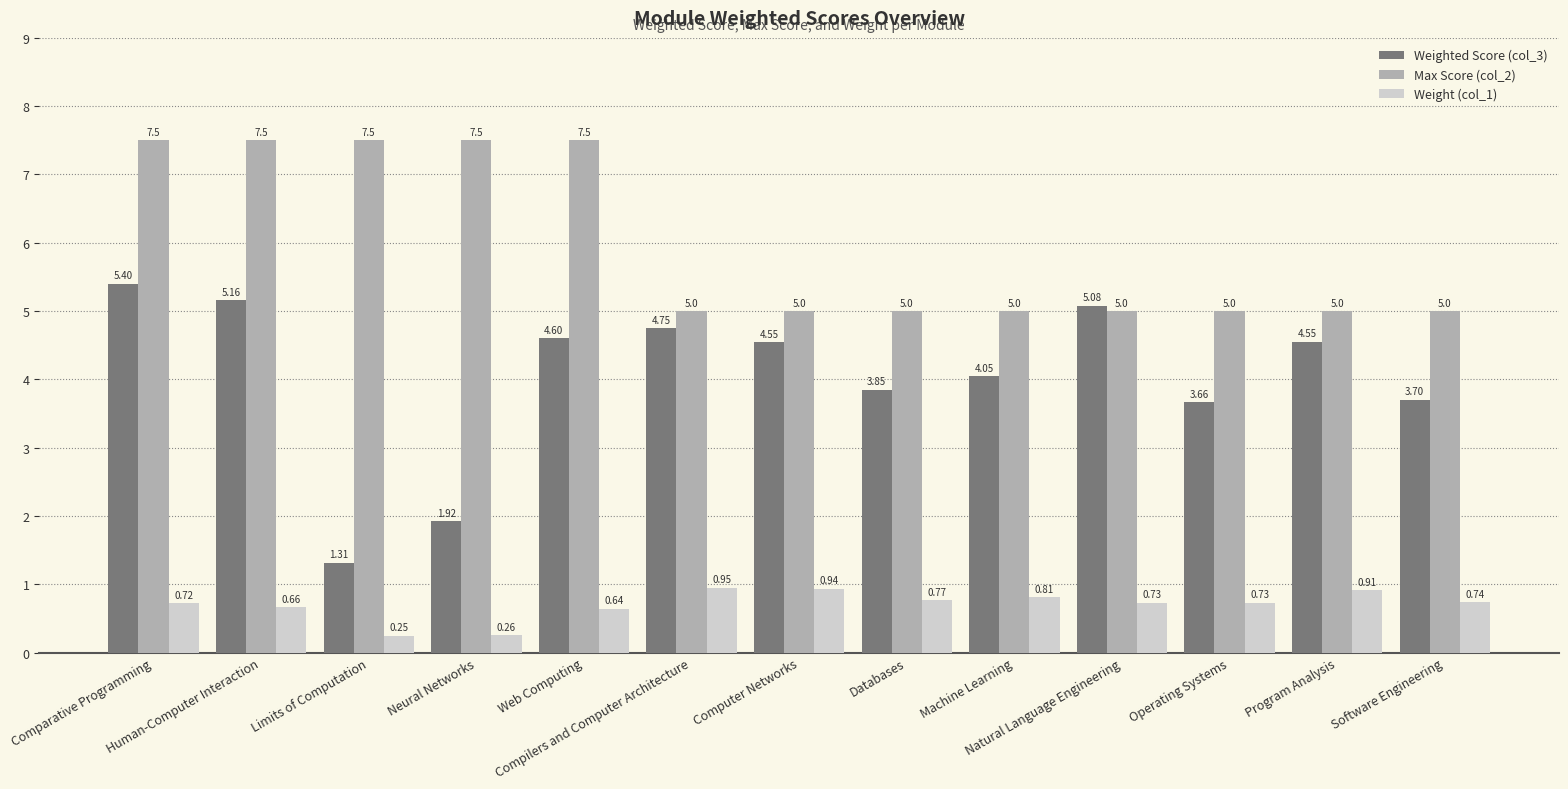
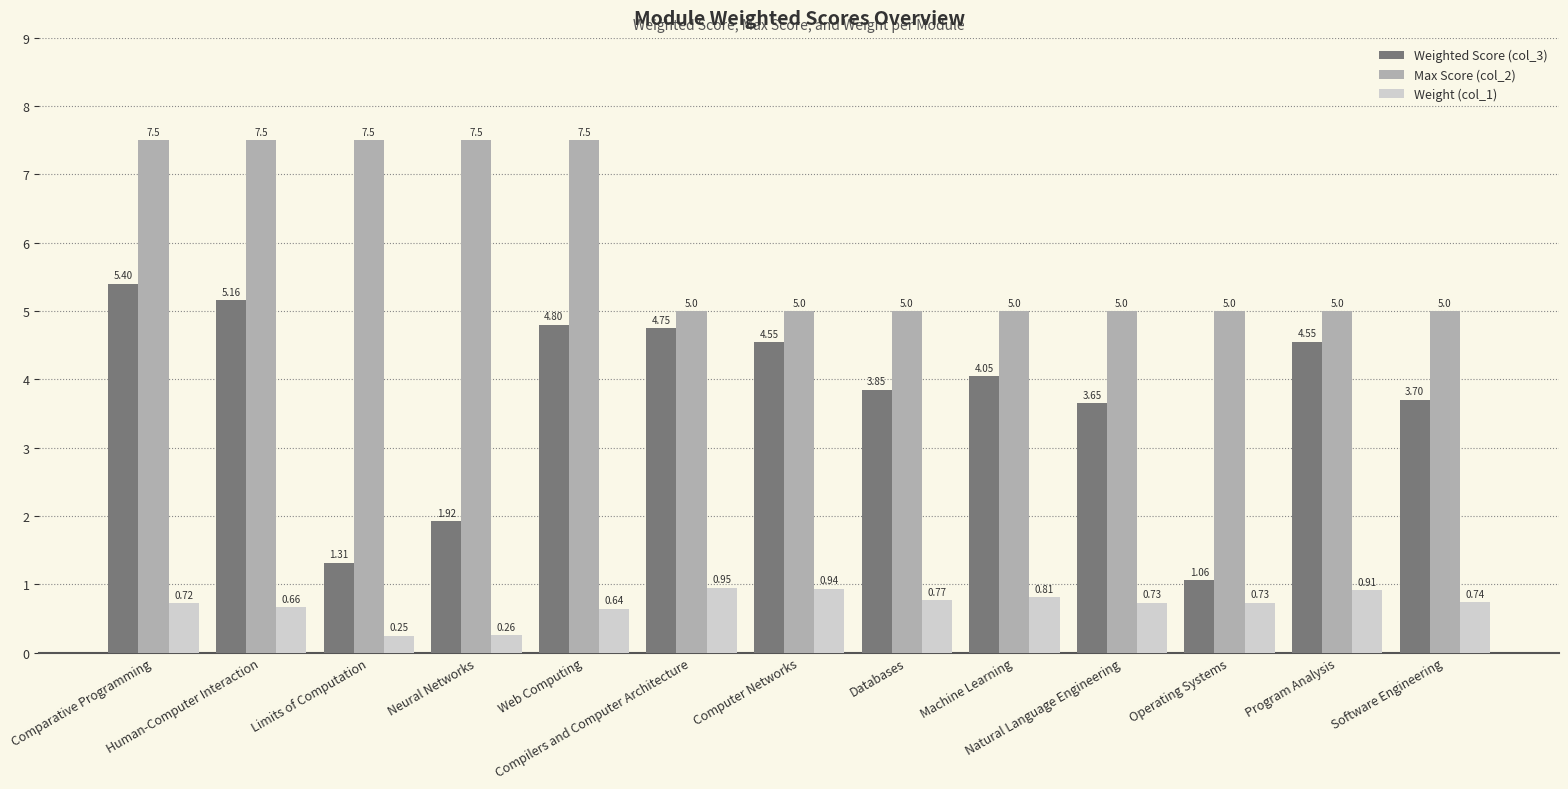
  {
    "Weighted Score (col_3)": {
      "Comparative Programming": 5.40,
      "Human-Computer Interaction": 5.16,
      "Limits of Computation": 1.31,
      "Neural Networks": 1.92,
-     "Web Computing": 4.60,
+     "Web Computing": 4.80,
      "Compilers and Computer Architecture": 4.75,
      "Computer Networks": 4.55,
      "Databases": 3.85,
      "Machine Learning": 4.05,
-     "Natural Language Engineering": 5.08,
-     "Operating Systems": 3.66,
+     "Natural Language Engineering": 3.65,
+     "Operating Systems": 1.06,
      "Program Analysis": 4.55,
      "Software Engineering": 3.70
    }
  }
